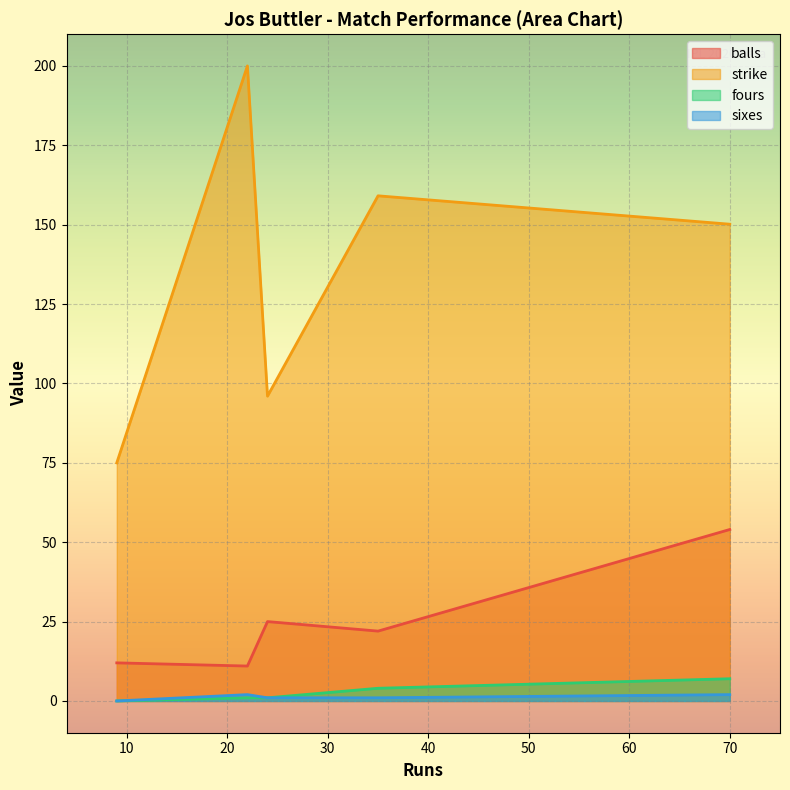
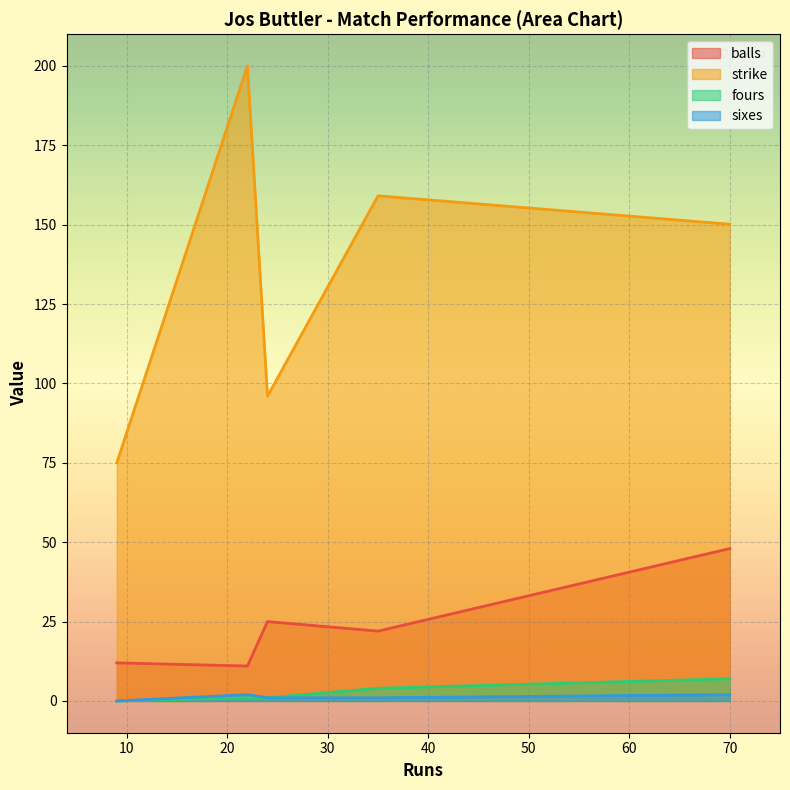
  {
    "balls": {
-     "70": 54
+     "70": 48
    },
    "strike": {
      "70": 150
    },
    "fours": {
      "70": 7
    },
    "sixes": {
      "70": 2
    }
  }
